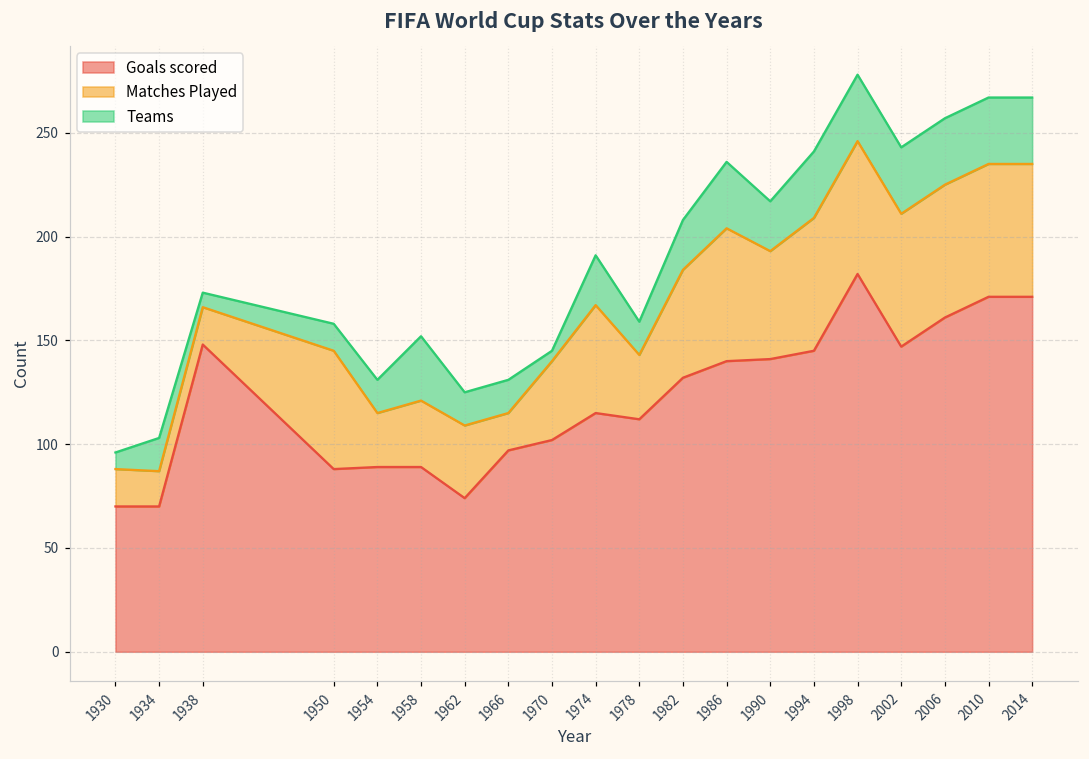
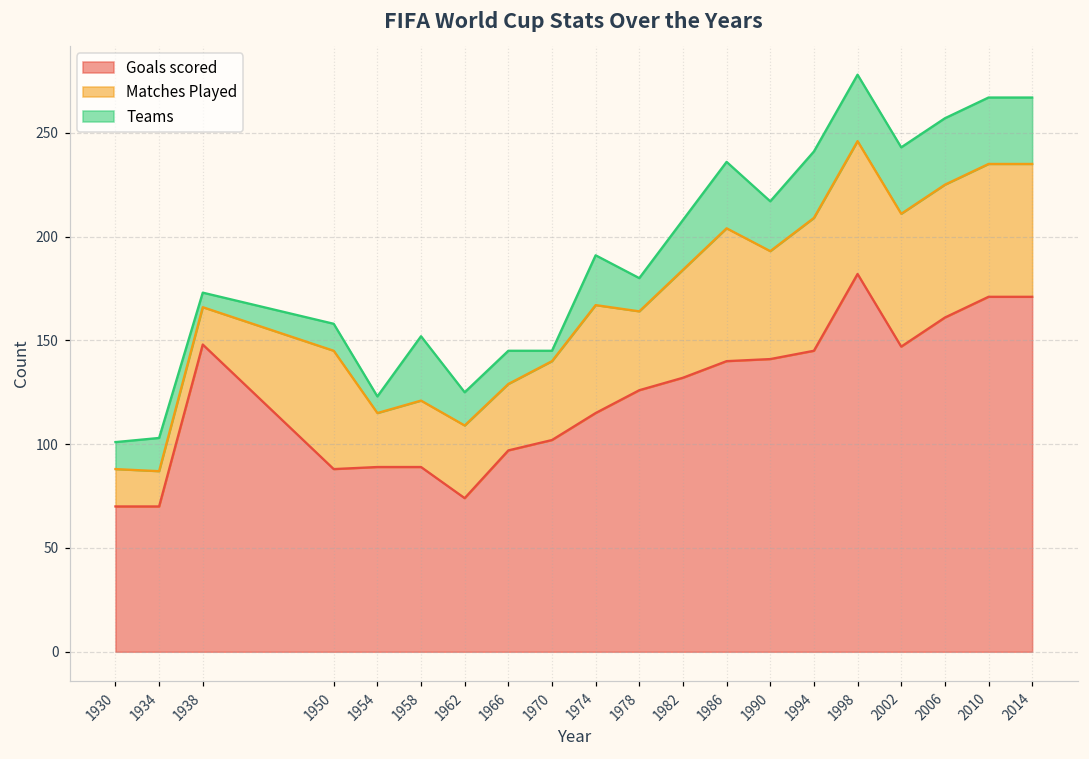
  {
    "Goals scored": {
      "1930": 70,
      "1934": 70,
      "1938": 148,
      "1950": 88,
      "1954": 89,
      "1958": 89,
      "1962": 74,
      "1966": 97,
      "1970": 102,
      "1974": 115,
-     "1978": 112,
+     "1978": 126,
      "1982": 132,
      "1986": 140,
      "1990": 141,
      "1994": 145,
      "1998": 182,
      "2002": 147,
      "2006": 161,
      "2010": 171,
      "2014": 171
    },
    "Matches Played": {
      "1930": 18,
      "1934": 17,
      "1938": 18,
      "1950": 57,
      "1954": 26,
      "1958": 32,
      "1962": 35,
-     "1966": 18,
+     "1966": 32,
      "1970": 38,
      "1974": 52,
-     "1978": 31,
+     "1978": 38,
      "1982": 52,
      "1986": 64,
      "1990": 52,
      "1994": 64,
      "1998": 64,
      "2002": 64,
      "2006": 64,
      "2010": 64,
      "2014": 64
    },
    "Teams": {
-     "1930": 8,
+     "1930": 13,
      "1934": 16,
      "1938": 7,
      "1950": 13,
-     "1954": 16,
+     "1954": 8,
      "1958": 31,
      "1962": 16,
      "1966": 16,
      "1970": 5,
      "1974": 24,
      "1978": 16,
      "1982": 24,
      "1986": 32,
      "1990": 24,
      "1994": 32,
      "1998": 32,
      "2002": 32,
      "2006": 32,
      "2010": 32,
      "2014": 32
    }
  }
